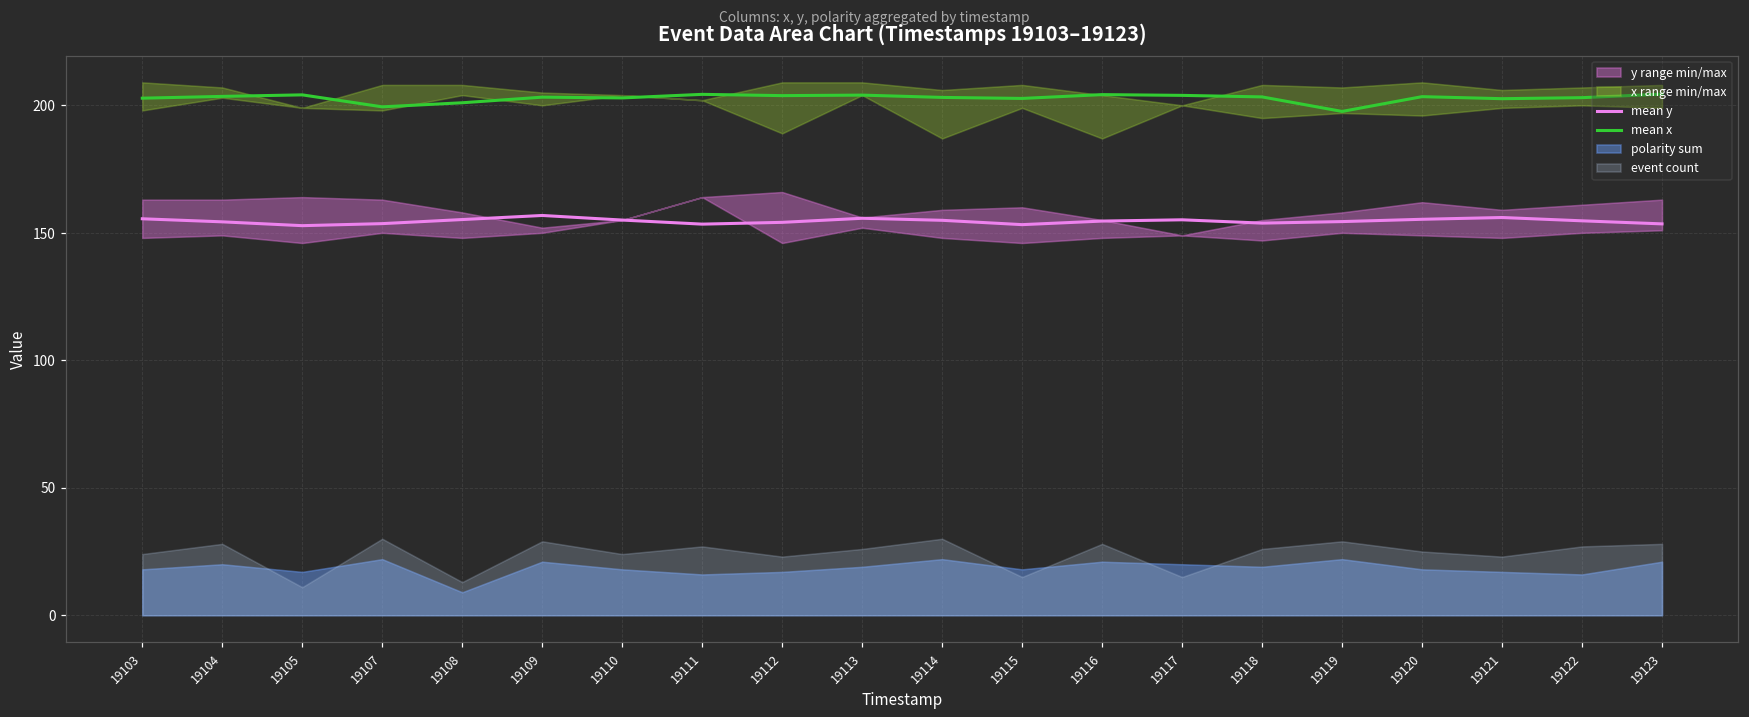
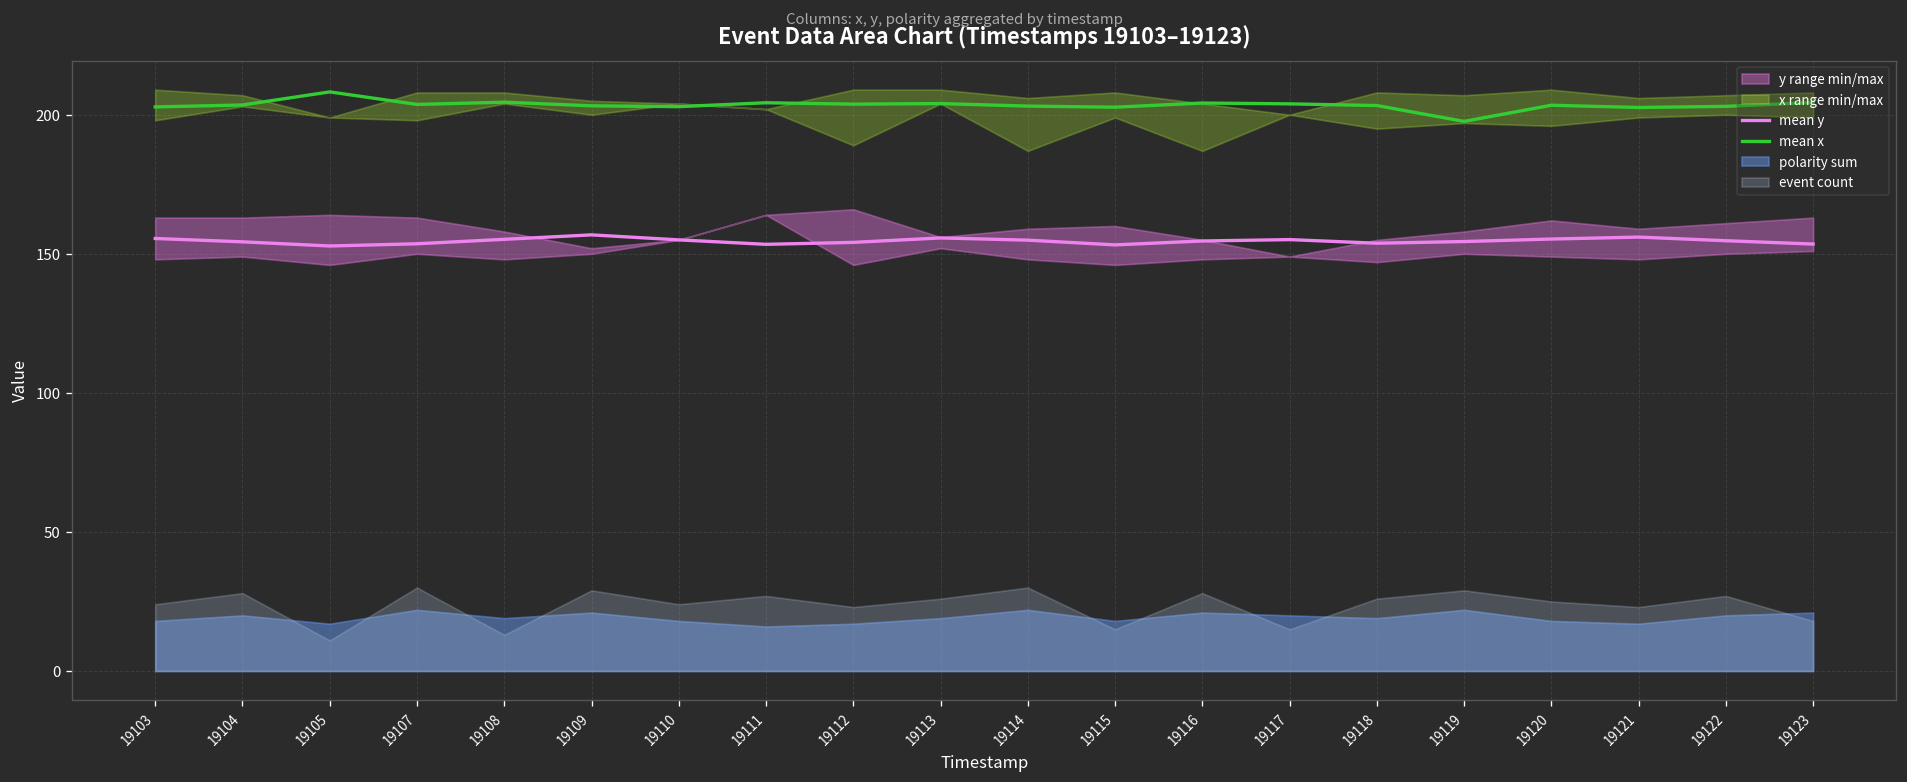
  {
    "mean x": {
      "19103": 203,
      "19104": 204,
-     "19105": 204,
-     "19107": 199,
-     "19108": 201,
+     "19105": 208,
+     "19107": 204,
+     "19108": 205,
      "19109": 203,
      "19111": 204,
      "19112": 204,
      "19113": 204,
      "19114": 203,
      "19115": 203,
      "19117": 204,
      "19118": 203,
      "19119": 198,
      "19120": 203,
      "19121": 203,
      "19122": 203
    },
    "polarity sum": {
      "19103": 18,
      "19104": 20,
      "19105": 17,
      "19107": 22,
-     "19108": 9,
+     "19108": 19,
      "19109": 21,
      "19110": 18,
      "19111": 16,
      "19112": 17,
      "19113": 19,
      "19114": 22,
      "19115": 18,
      "19116": 21,
      "19117": 20,
      "19118": 19,
      "19119": 22,
      "19120": 18,
      "19121": 17,
-     "19122": 16,
+     "19122": 20,
      "19123": 21
    },
    "event count": {
      "19103": 24,
      "19104": 28,
      "19105": 11,
      "19107": 30,
      "19108": 13,
      "19109": 29,
      "19110": 24,
      "19111": 27,
      "19112": 23,
      "19113": 26,
      "19114": 30,
      "19115": 15,
      "19116": 28,
      "19117": 15,
      "19118": 26,
      "19119": 29,
      "19120": 25,
      "19121": 23,
      "19122": 27,
-     "19123": 28
+     "19123": 18
    }
  }
